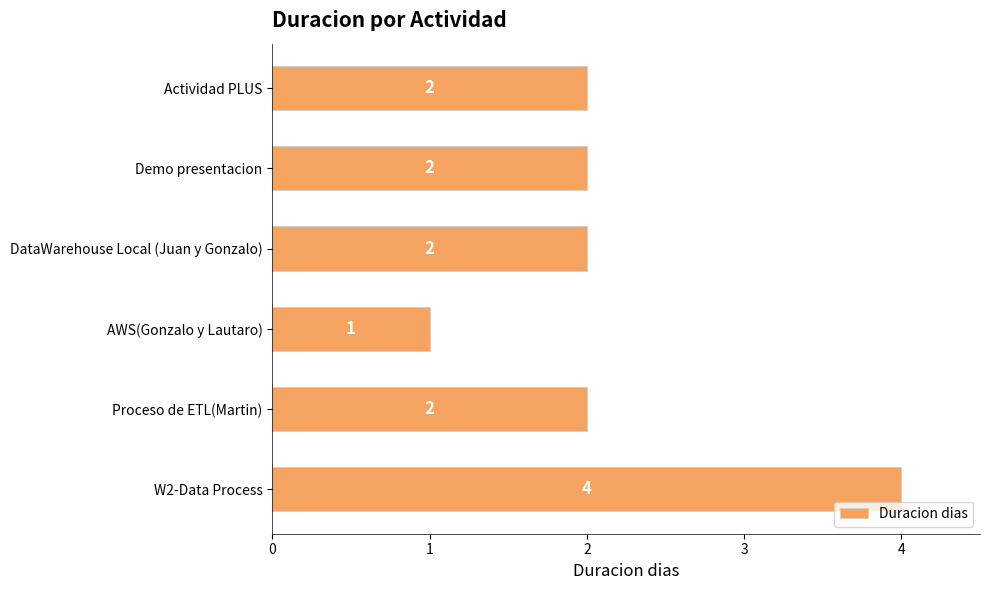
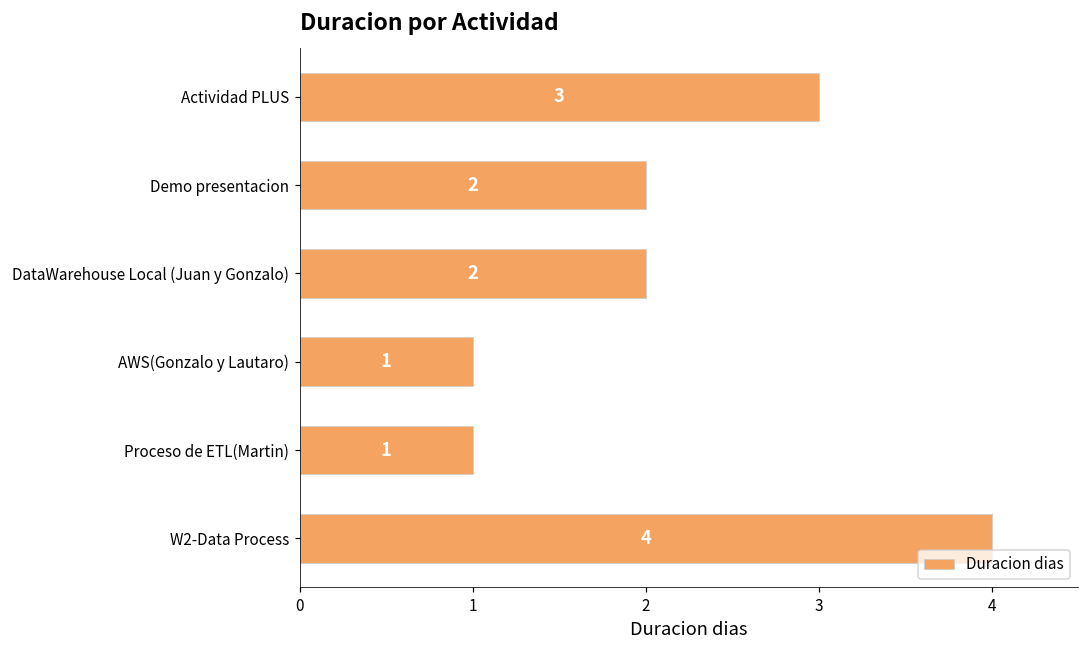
  {
-   "Actividad PLUS": 2,
+   "Actividad PLUS": 3,
    "Demo presentacion": 2,
    "DataWarehouse Local (Juan y Gonzalo)": 2,
    "AWS(Gonzalo y Lautaro)": 1,
-   "Proceso de ETL(Martin)": 2,
+   "Proceso de ETL(Martin)": 1,
    "W2-Data Process": 4
  }
